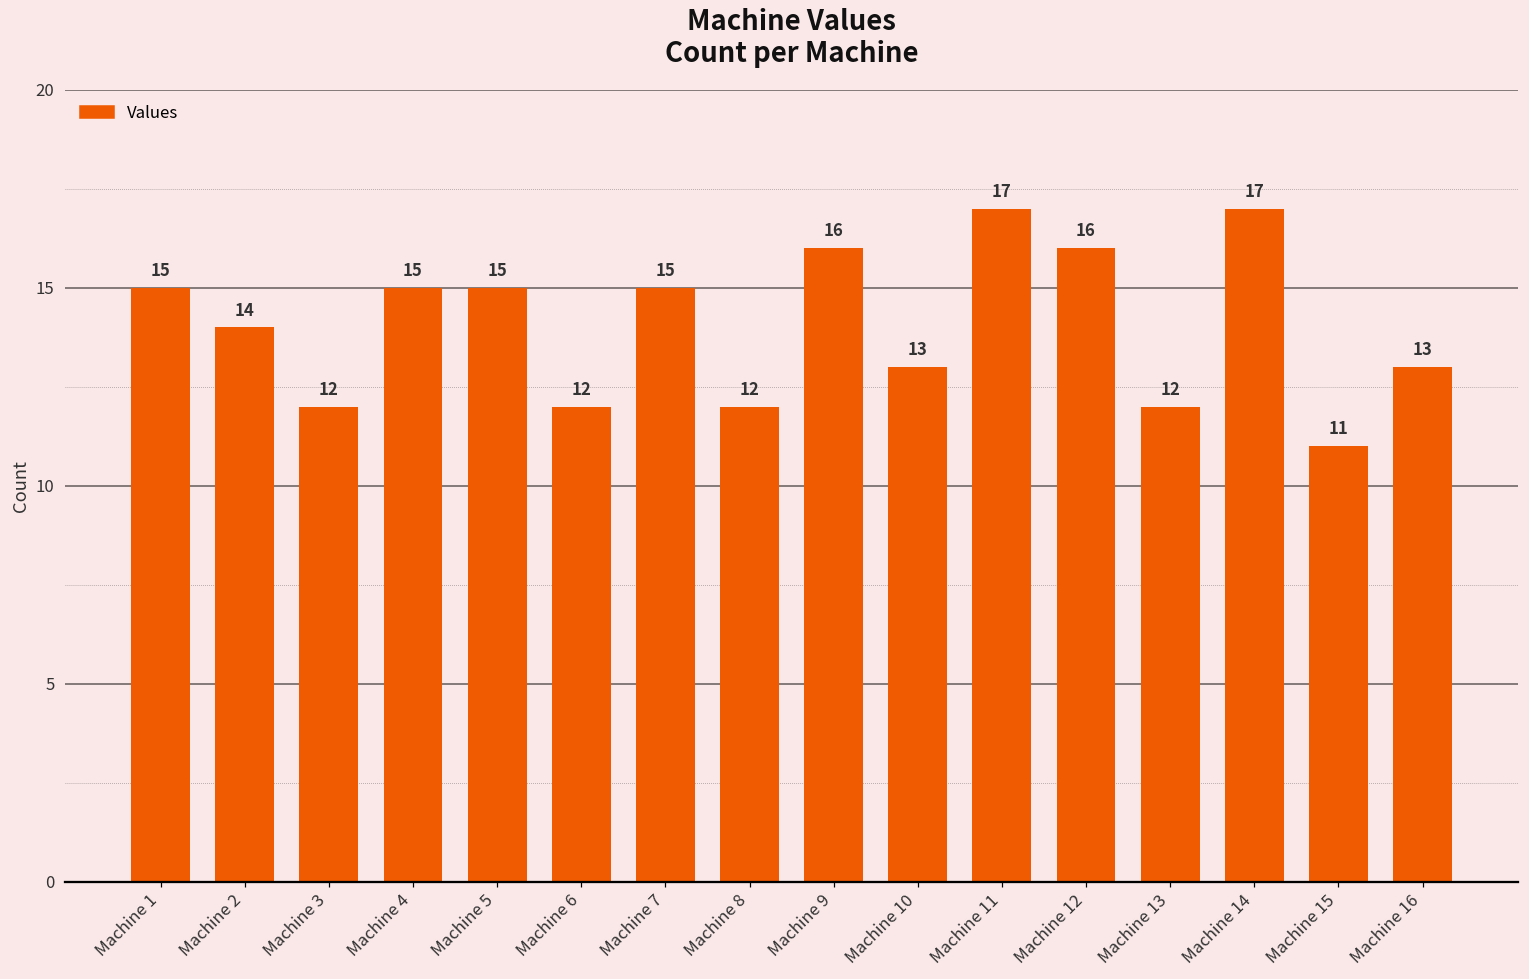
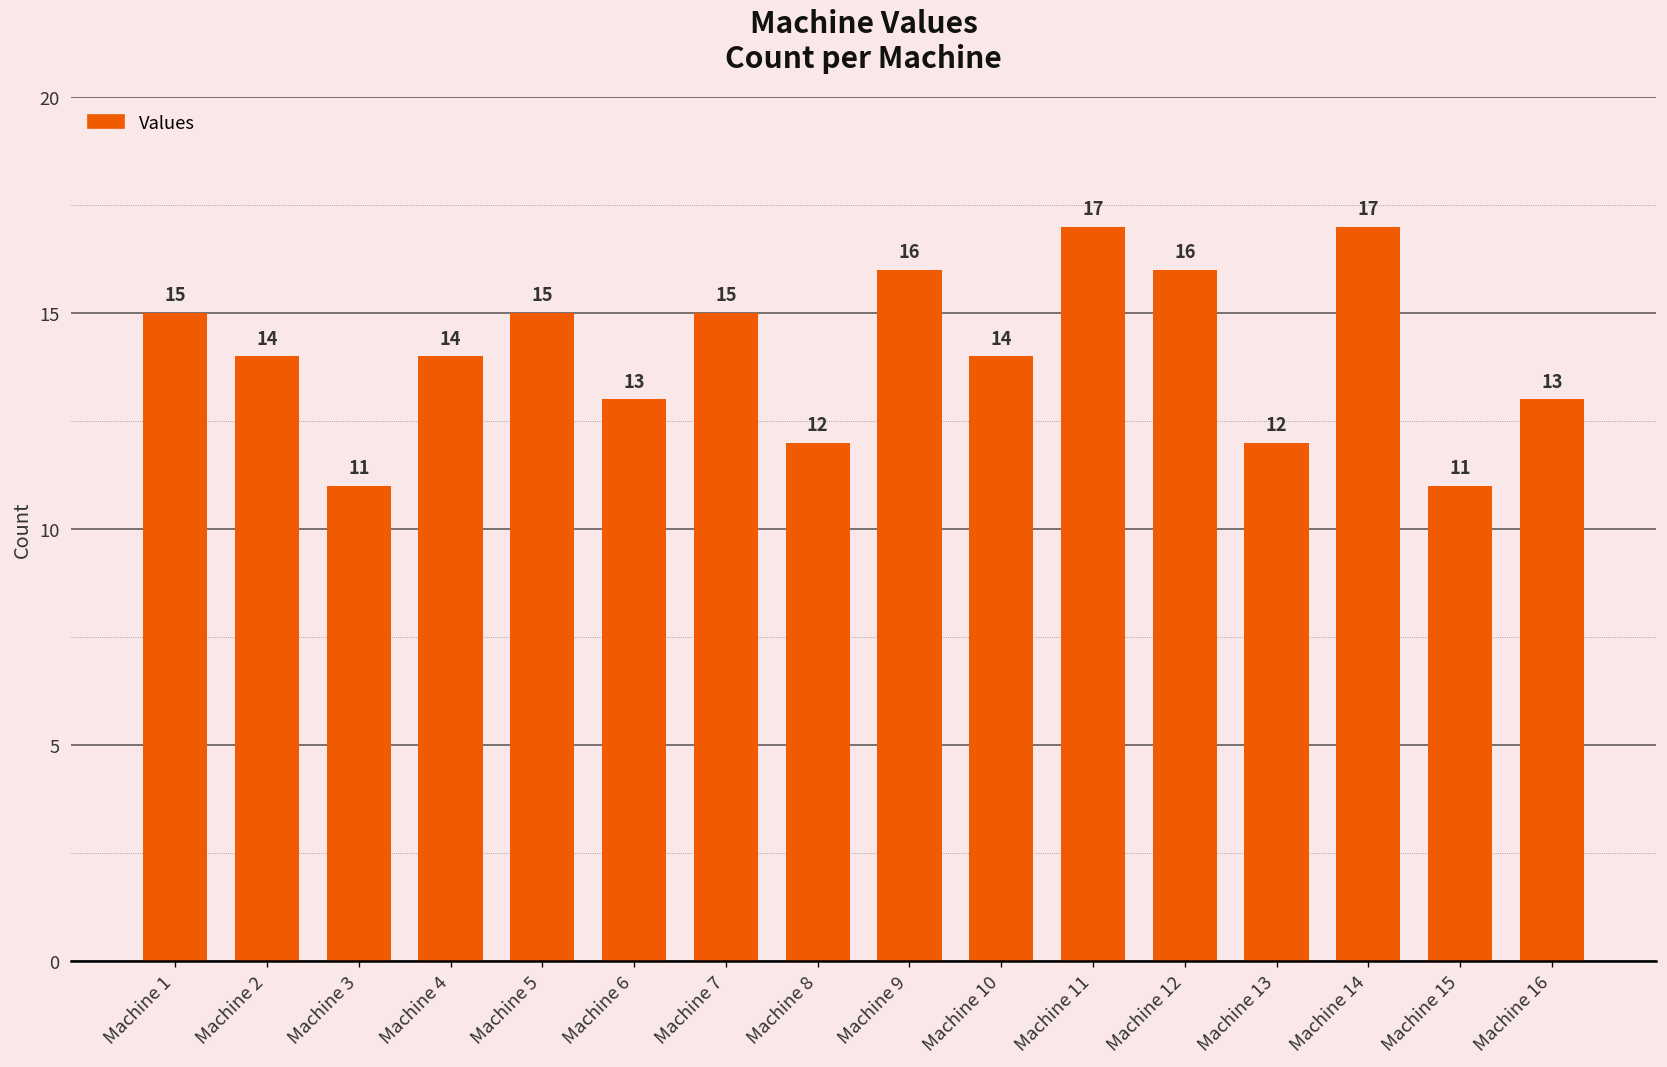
  {
    "Machine 1": 15,
    "Machine 2": 14,
-   "Machine 3": 12,
-   "Machine 4": 15,
+   "Machine 3": 11,
+   "Machine 4": 14,
    "Machine 5": 15,
-   "Machine 6": 12,
+   "Machine 6": 13,
    "Machine 7": 15,
    "Machine 8": 12,
    "Machine 9": 16,
-   "Machine 10": 13,
+   "Machine 10": 14,
    "Machine 11": 17,
    "Machine 12": 16,
    "Machine 13": 12,
    "Machine 14": 17,
    "Machine 15": 11,
    "Machine 16": 13
  }
